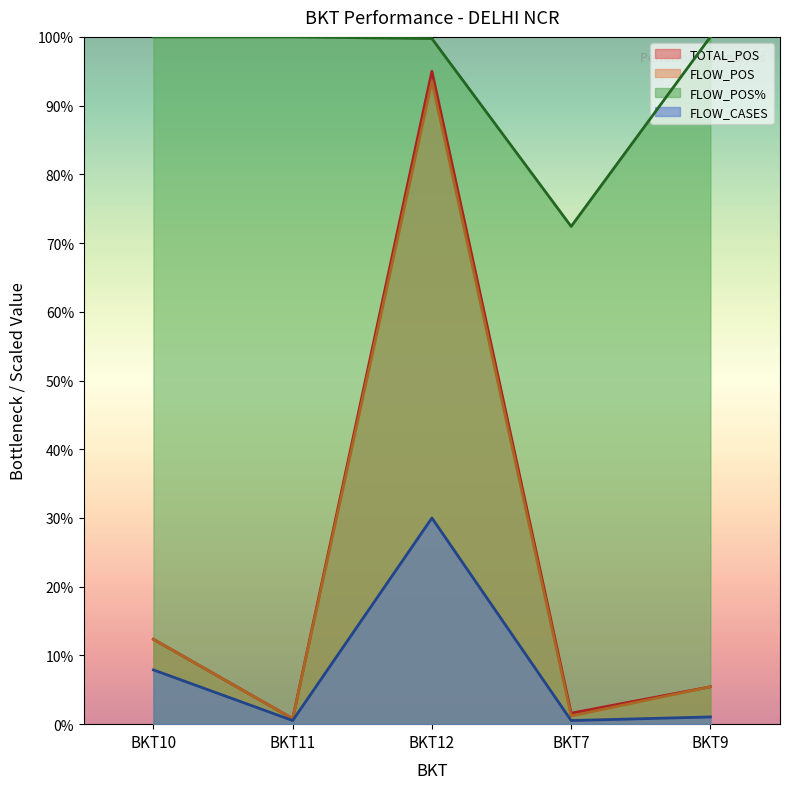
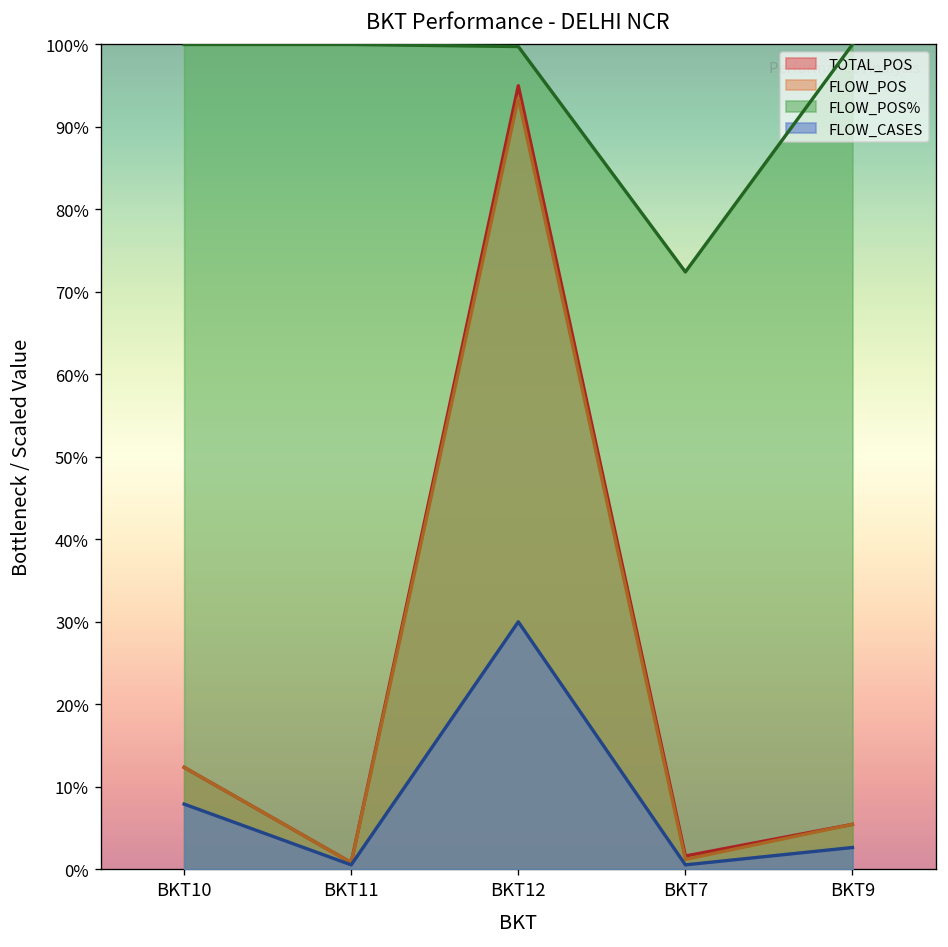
  {
    "FLOW_POS%": {
      "BKT10": "100%",
      "BKT11": "100%",
      "BKT12": "100%",
      "BKT7": "72%",
      "BKT9": "100%"
    },
    "FLOW_CASES": {
      "BKT10": "8%",
      "BKT12": "30%",
      "BKT7": "1%",
-     "BKT9": "1%"
+     "BKT9": "3%"
    }
  }
